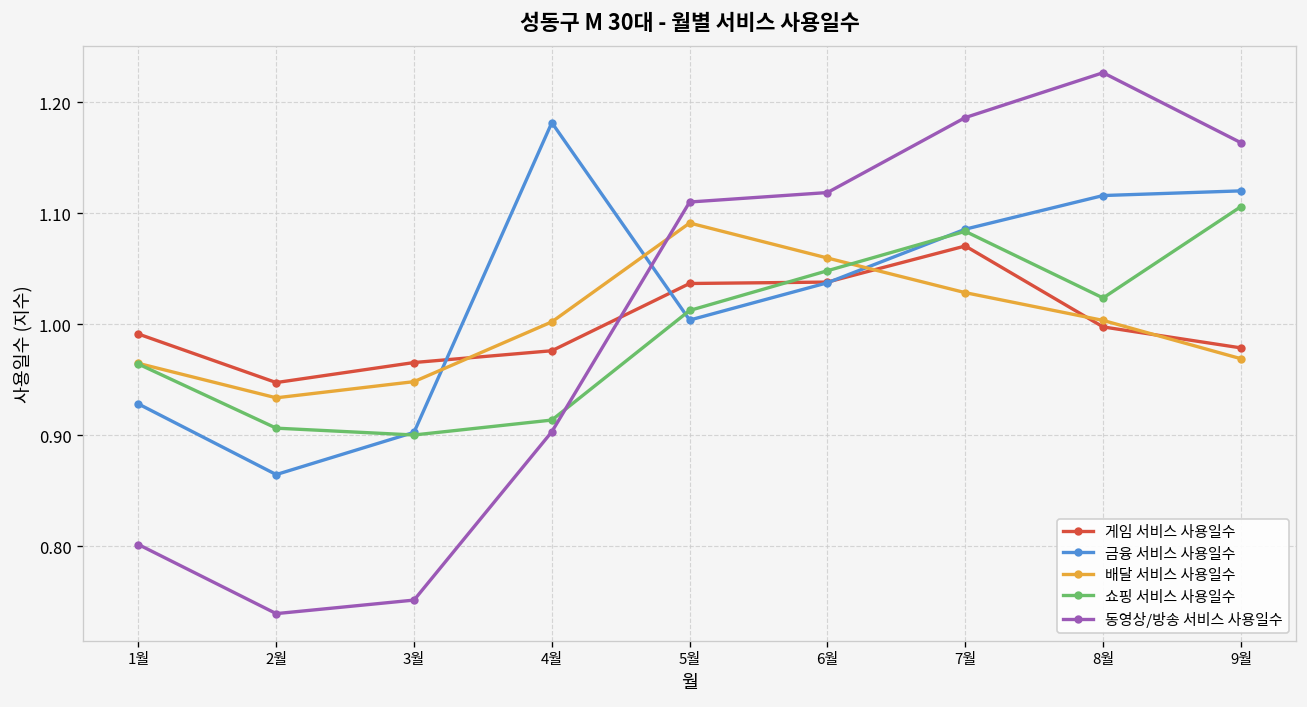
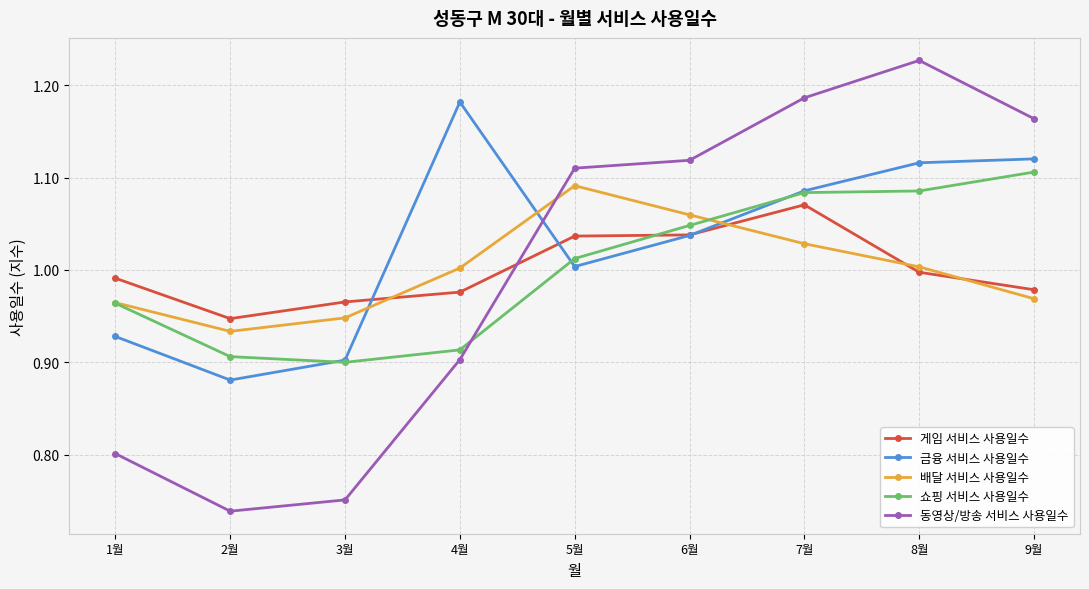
  {
    "게임 서비스 사용일수": {
      "1월": 0.99,
      "2월": 0.95,
      "3월": 0.97,
      "4월": 0.98,
      "5월": 1.04,
      "7월": 1.07,
      "8월": 1.00,
      "9월": 0.98
    },
    "금융 서비스 사용일수": {
      "1월": 0.93,
-     "2월": 0.86,
+     "2월": 0.88,
      "4월": 1.18,
      "5월": 1.00,
      "8월": 1.12,
      "9월": 1.12
    },
    "배달 서비스 사용일수": {
      "2월": 0.93,
      "3월": 0.95,
      "4월": 1.00,
      "5월": 1.09,
      "6월": 1.06,
      "7월": 1.03,
      "8월": 1.00,
      "9월": 0.97
    },
    "쇼핑 서비스 사용일수": {
      "2월": 0.91,
      "4월": 0.91,
      "5월": 1.01,
      "6월": 1.05,
-     "8월": 1.02,
+     "8월": 1.09,
      "9월": 1.11
    },
    "동영상/방송 서비스 사용일수": {
      "1월": 0.80,
      "2월": 0.74,
      "3월": 0.75,
      "4월": 0.90,
      "5월": 1.11,
      "6월": 1.12,
      "7월": 1.19,
      "8월": 1.23,
      "9월": 1.16
    }
  }
